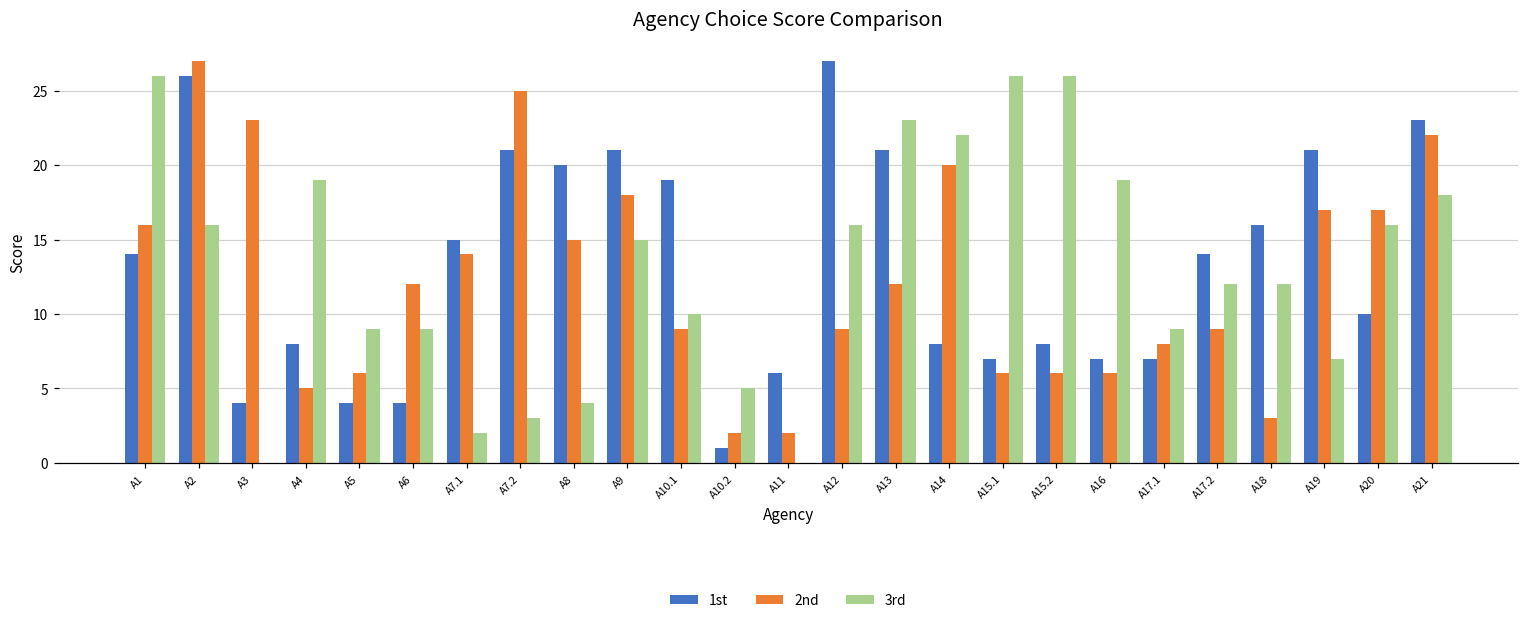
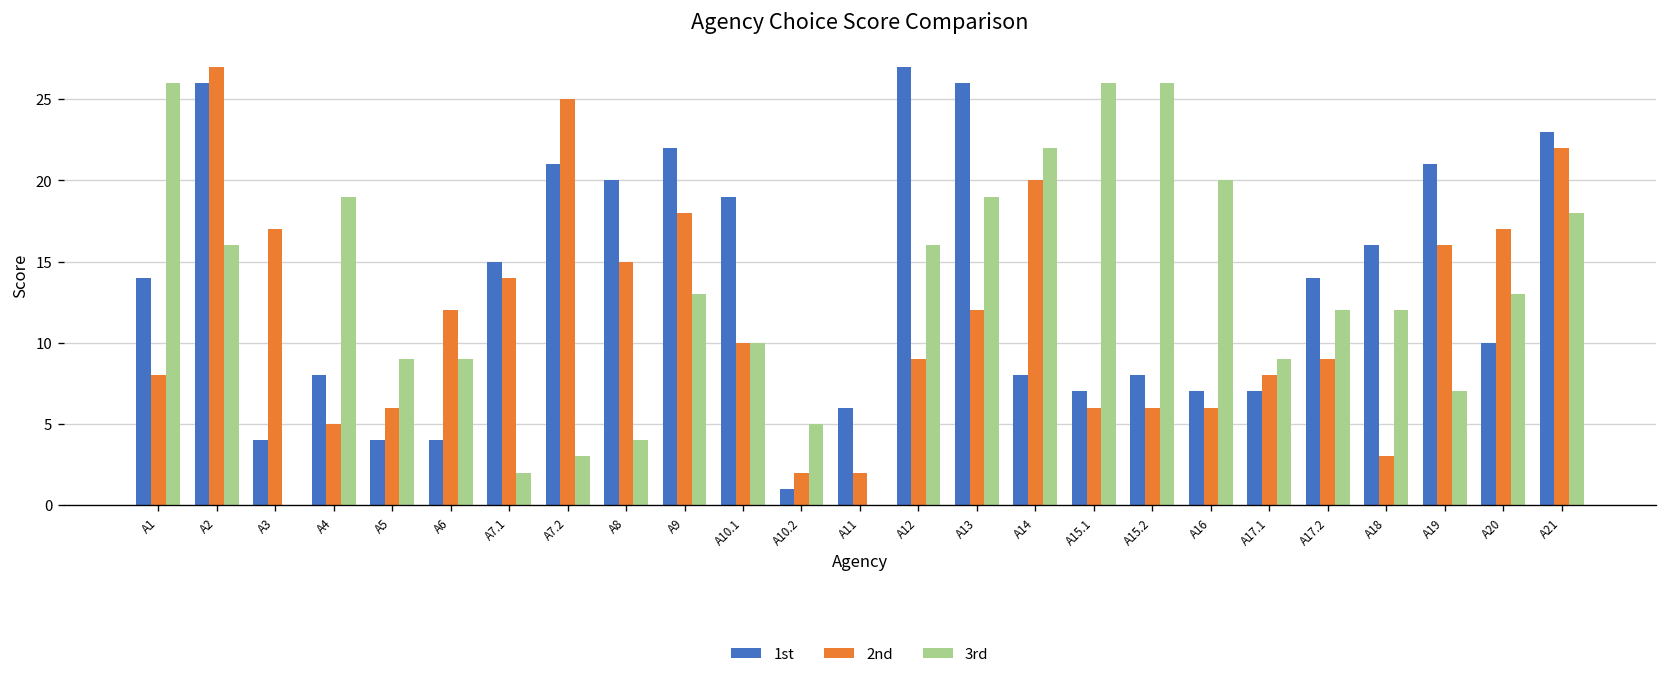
  {
    "1st": {
      "A1": 14,
      "A2": 26,
      "A3": 4,
      "A4": 8,
      "A5": 4,
      "A6": 4,
      "A7.1": 15,
      "A7.2": 21,
      "A8": 20,
-     "A9": 21,
+     "A9": 22,
      "A10.1": 19,
      "A10.2": 1,
      "A11": 6,
      "A12": 27,
-     "A13": 21,
+     "A13": 26,
      "A14": 8,
      "A15.1": 7,
      "A15.2": 8,
      "A16": 7,
      "A17.1": 7,
      "A17.2": 14,
      "A18": 16,
      "A19": 21,
      "A20": 10,
      "A21": 23
    },
    "2nd": {
-     "A1": 16,
+     "A1": 8,
      "A2": 27,
-     "A3": 23,
+     "A3": 17,
      "A4": 5,
      "A5": 6,
      "A6": 12,
      "A7.1": 14,
      "A7.2": 25,
      "A8": 15,
      "A9": 18,
-     "A10.1": 9,
+     "A10.1": 10,
      "A10.2": 2,
      "A11": 2,
      "A12": 9,
      "A13": 12,
      "A14": 20,
      "A15.1": 6,
      "A15.2": 6,
      "A16": 6,
      "A17.1": 8,
      "A17.2": 9,
      "A18": 3,
-     "A19": 17,
+     "A19": 16,
      "A20": 17,
      "A21": 22
    },
    "3rd": {
      "A1": 26,
      "A2": 16,
      "A3": 0,
      "A4": 19,
      "A5": 9,
      "A6": 9,
      "A7.1": 2,
      "A7.2": 3,
      "A8": 4,
-     "A9": 15,
+     "A9": 13,
      "A10.1": 10,
      "A10.2": 5,
      "A11": 0,
      "A12": 16,
-     "A13": 23,
+     "A13": 19,
      "A14": 22,
      "A15.1": 26,
      "A15.2": 26,
-     "A16": 19,
+     "A16": 20,
      "A17.1": 9,
      "A17.2": 12,
      "A18": 12,
      "A19": 7,
-     "A20": 16,
+     "A20": 13,
      "A21": 18
    }
  }
